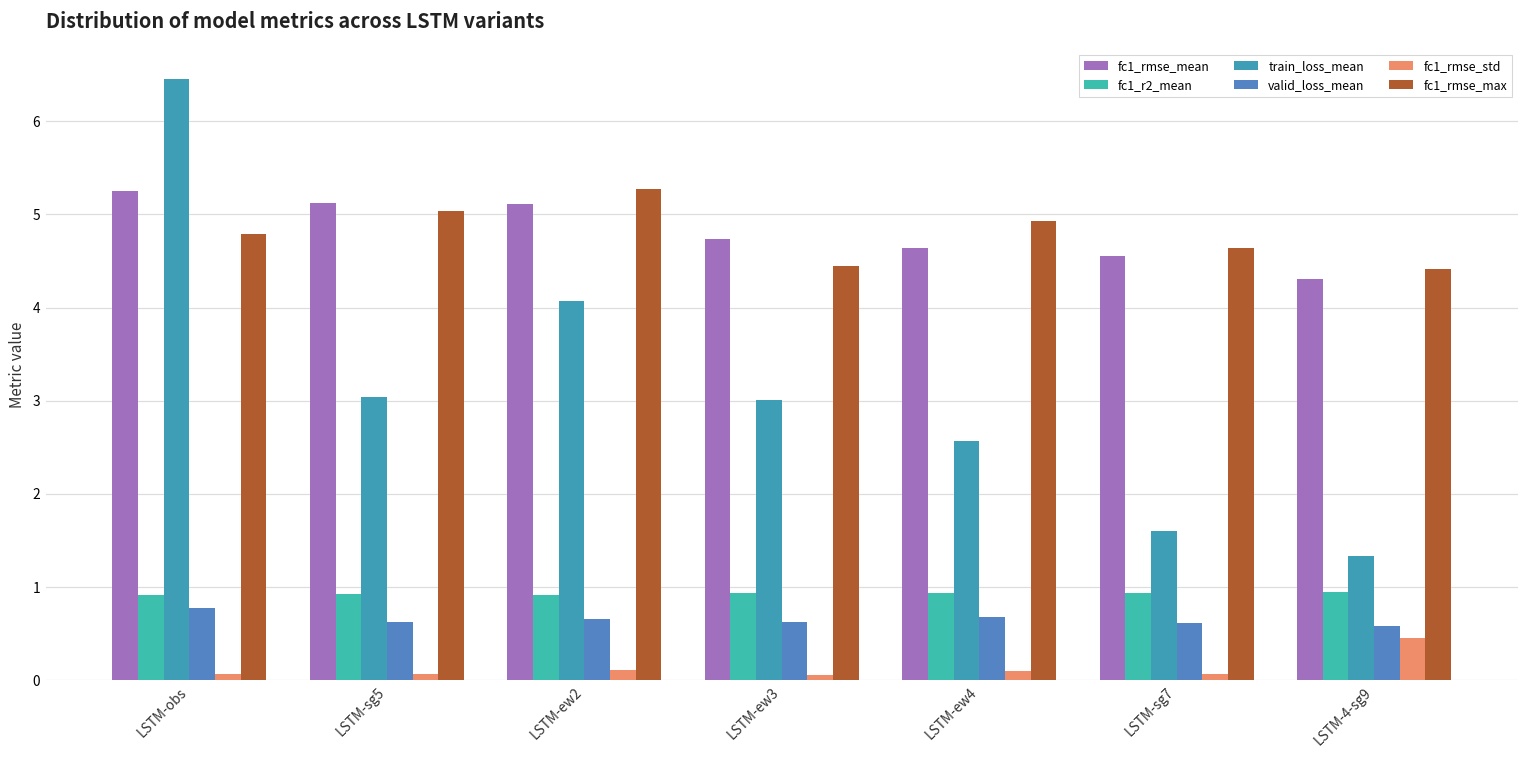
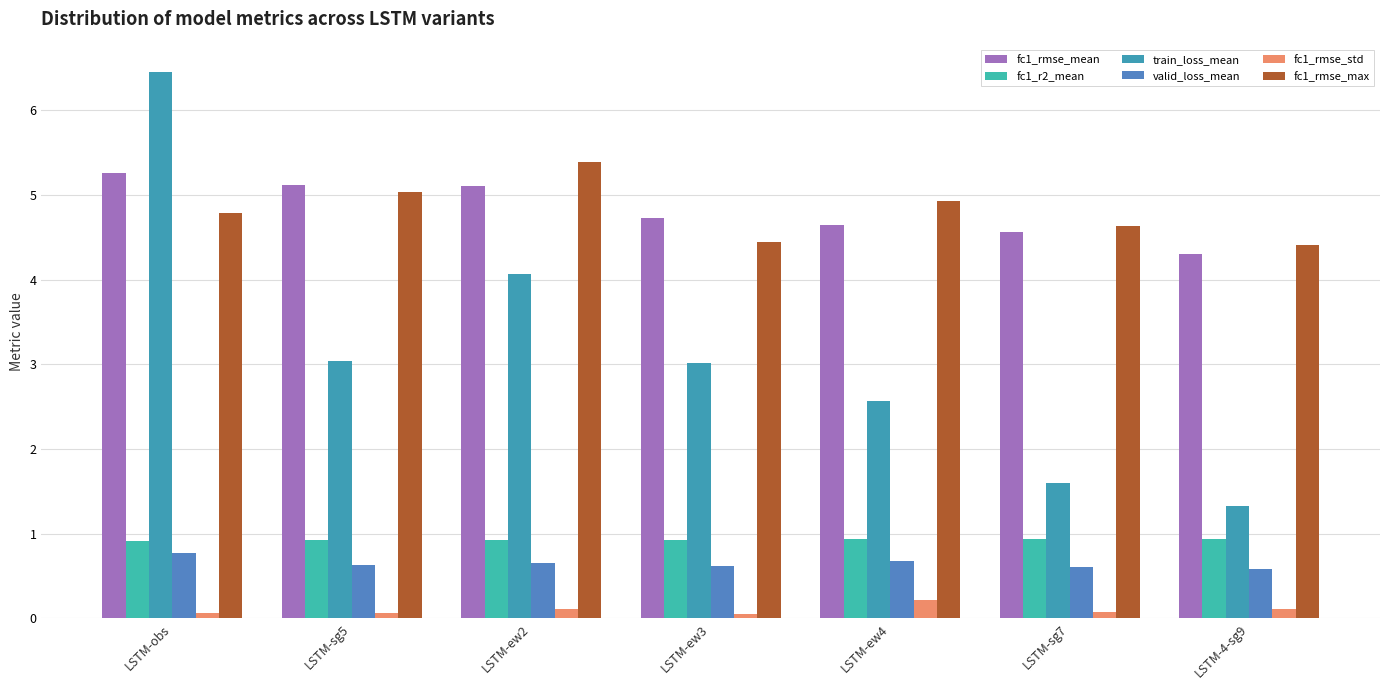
  {
    "fc1_rmse_mean": {
      "LSTM-obs": 5.3,
      "LSTM-sg5": 5.1,
      "LSTM-ew2": 5.1,
      "LSTM-ew3": 4.7,
      "LSTM-ew4": 4.6,
      "LSTM-sg7": 4.6,
      "LSTM-4-sg9": 4.3
    },
    "fc1_rmse_std": {
      "LSTM-obs": 0.1,
      "LSTM-sg5": 0.1,
      "LSTM-ew2": 0.1,
      "LSTM-ew3": 0.1,
-     "LSTM-ew4": 0.1,
+     "LSTM-ew4": 0.2,
      "LSTM-sg7": 0.1,
-     "LSTM-4-sg9": 0.5
+     "LSTM-4-sg9": 0.1
    },
    "fc1_rmse_max": {
      "LSTM-obs": 4.8,
      "LSTM-sg5": 5.0,
-     "LSTM-ew2": 5.3,
+     "LSTM-ew2": 5.4,
      "LSTM-ew3": 4.4,
      "LSTM-ew4": 4.9,
      "LSTM-sg7": 4.6,
      "LSTM-4-sg9": 4.4
    }
  }
